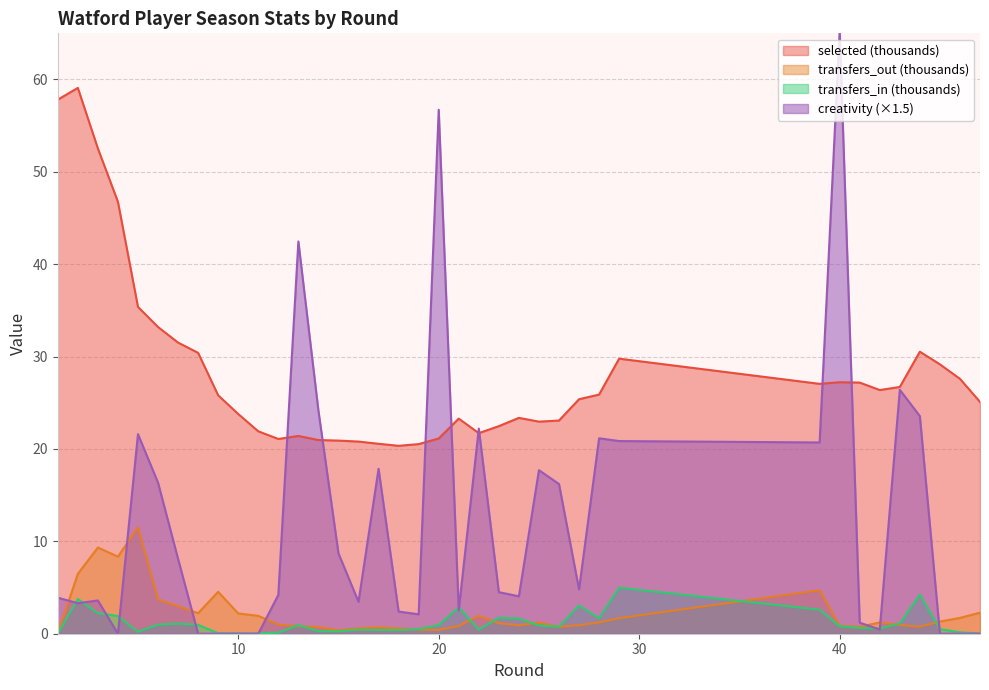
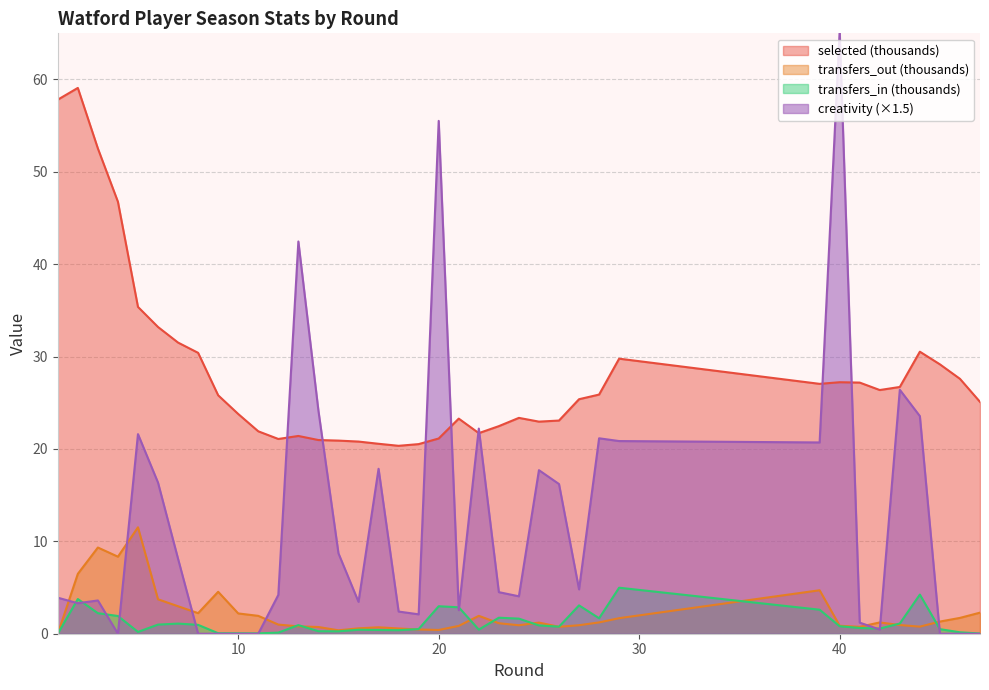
  {
    "transfers_in (thousands)": {
-     "20": 1
+     "20": 3
    },
    "creativity (×1.5)": {
-     "20": 57
+     "20": 56
    }
  }
